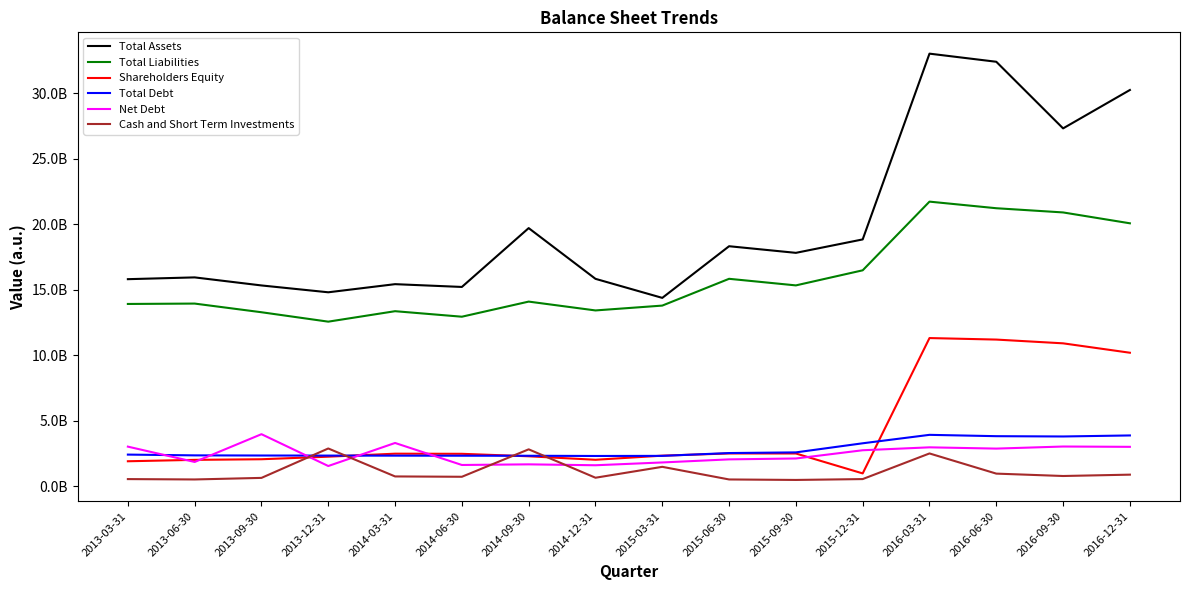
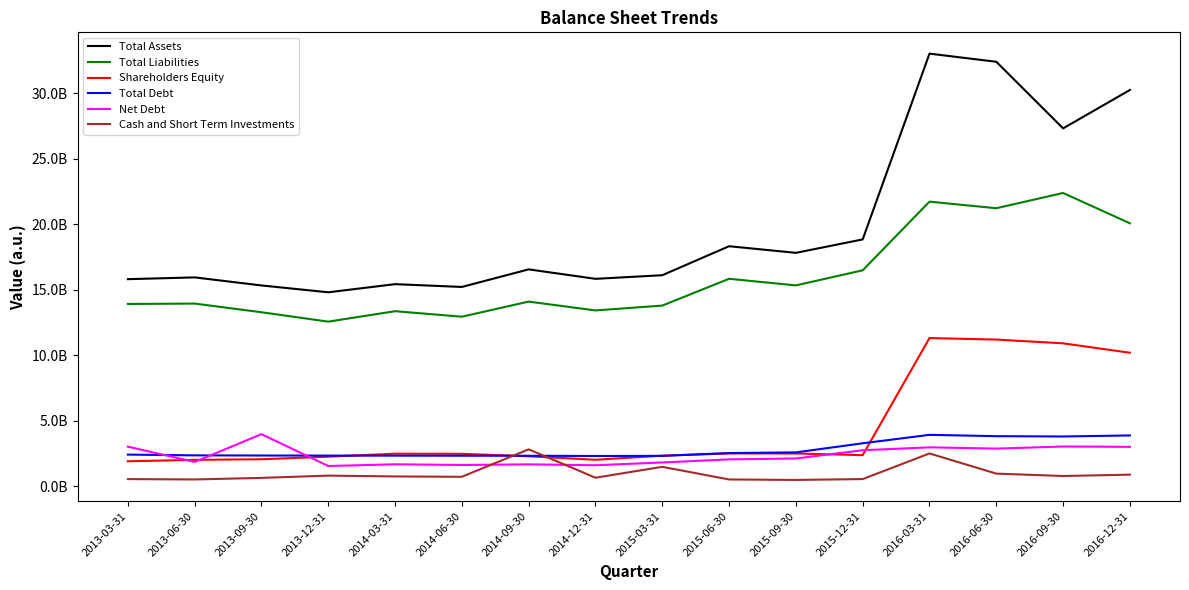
  {
    "Total Assets": {
      "2013-03-31": 15800000000,
      "2013-06-30": 15900000000,
      "2013-09-30": 15300000000,
      "2013-12-31": 14800000000,
      "2014-03-31": 15400000000,
      "2014-06-30": 15200000000,
-     "2014-09-30": 19700000000,
+     "2014-09-30": 16600000000,
      "2014-12-31": 15800000000,
-     "2015-03-31": 14400000000,
+     "2015-03-31": 16100000000,
      "2015-06-30": 18300000000,
      "2015-09-30": 17800000000,
      "2015-12-31": 18800000000,
      "2016-03-31": 33000000000,
      "2016-06-30": 32400000000,
      "2016-09-30": 27300000000,
      "2016-12-31": 30300000000
    },
    "Total Liabilities": {
      "2013-03-31": 13900000000,
      "2013-06-30": 13900000000,
      "2013-09-30": 13300000000,
      "2013-12-31": 12600000000,
      "2014-03-31": 13400000000,
      "2014-06-30": 12900000000,
      "2014-09-30": 14100000000,
      "2014-12-31": 13400000000,
      "2015-03-31": 13800000000,
      "2015-06-30": 15800000000,
      "2015-09-30": 15300000000,
      "2015-12-31": 16500000000,
      "2016-03-31": 21700000000,
      "2016-06-30": 21200000000,
-     "2016-09-30": 20900000000,
+     "2016-09-30": 22400000000,
      "2016-12-31": 20100000000
    },
    "Shareholders Equity": {
      "2013-03-31": 1900000000,
      "2013-09-30": 2000000000,
      "2014-12-31": 2000000000,
-     "2015-12-31": 1000000000,
+     "2015-12-31": 2400000000,
      "2016-03-31": 11300000000,
      "2016-06-30": 11200000000,
      "2016-09-30": 10900000000,
      "2016-12-31": 10200000000
    },
    "Total Debt": {
      "2013-03-31": 2400000000,
      "2013-06-30": 2300000000,
      "2013-09-30": 2300000000,
      "2014-12-31": 2300000000,
      "2015-12-31": 3300000000,
      "2016-03-31": 3900000000,
      "2016-06-30": 3800000000,
      "2016-09-30": 3800000000,
      "2016-12-31": 3900000000
    },
    "Net Debt": {
      "2013-03-31": 3000000000,
      "2013-09-30": 4000000000,
      "2013-12-31": 1500000000,
-     "2014-03-31": 3300000000,
+     "2014-03-31": 1700000000,
      "2014-06-30": 1600000000,
      "2014-09-30": 1700000000,
      "2014-12-31": 1600000000,
      "2015-03-31": 1800000000,
      "2015-06-30": 2000000000,
      "2015-09-30": 2100000000,
      "2015-12-31": 2700000000,
      "2016-03-31": 3000000000,
      "2016-06-30": 2900000000,
      "2016-09-30": 3000000000,
      "2016-12-31": 3000000000
    },
    "Cash and Short Term Investments": {
      "2013-03-31": 500000000,
      "2013-06-30": 500000000,
      "2013-09-30": 600000000,
-     "2013-12-31": 2900000000,
+     "2013-12-31": 800000000,
      "2014-03-31": 700000000,
      "2014-06-30": 700000000,
      "2014-09-30": 2800000000,
      "2014-12-31": 600000000,
      "2015-03-31": 1500000000,
      "2015-06-30": 500000000,
      "2015-09-30": 500000000,
      "2015-12-31": 500000000,
      "2016-03-31": 2500000000,
      "2016-06-30": 900000000,
      "2016-09-30": 800000000,
      "2016-12-31": 900000000
    }
  }
